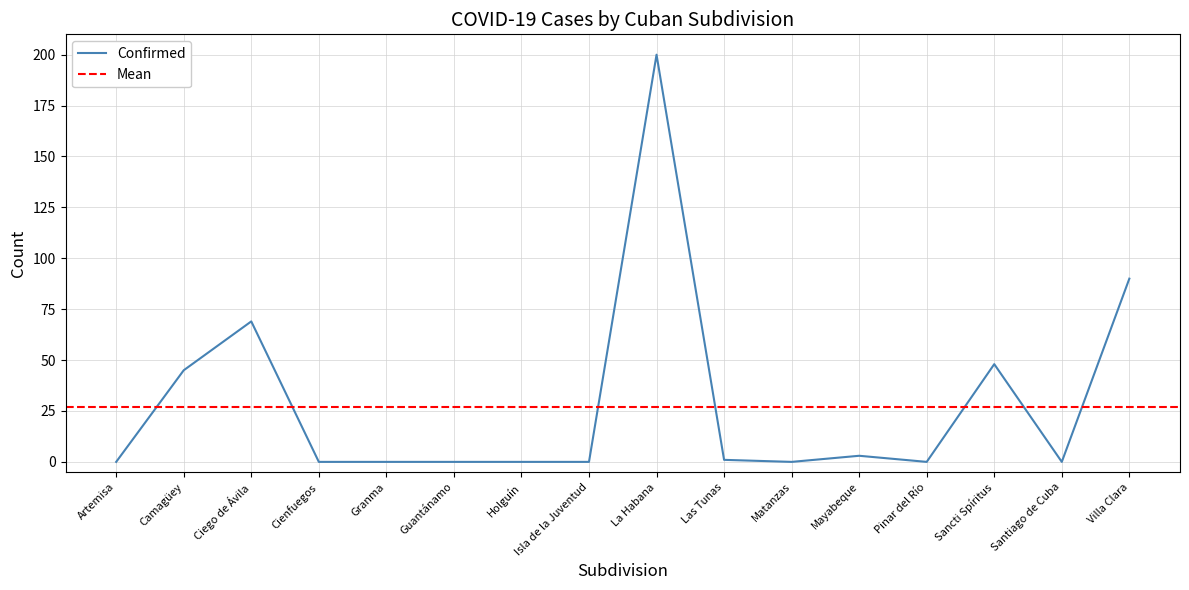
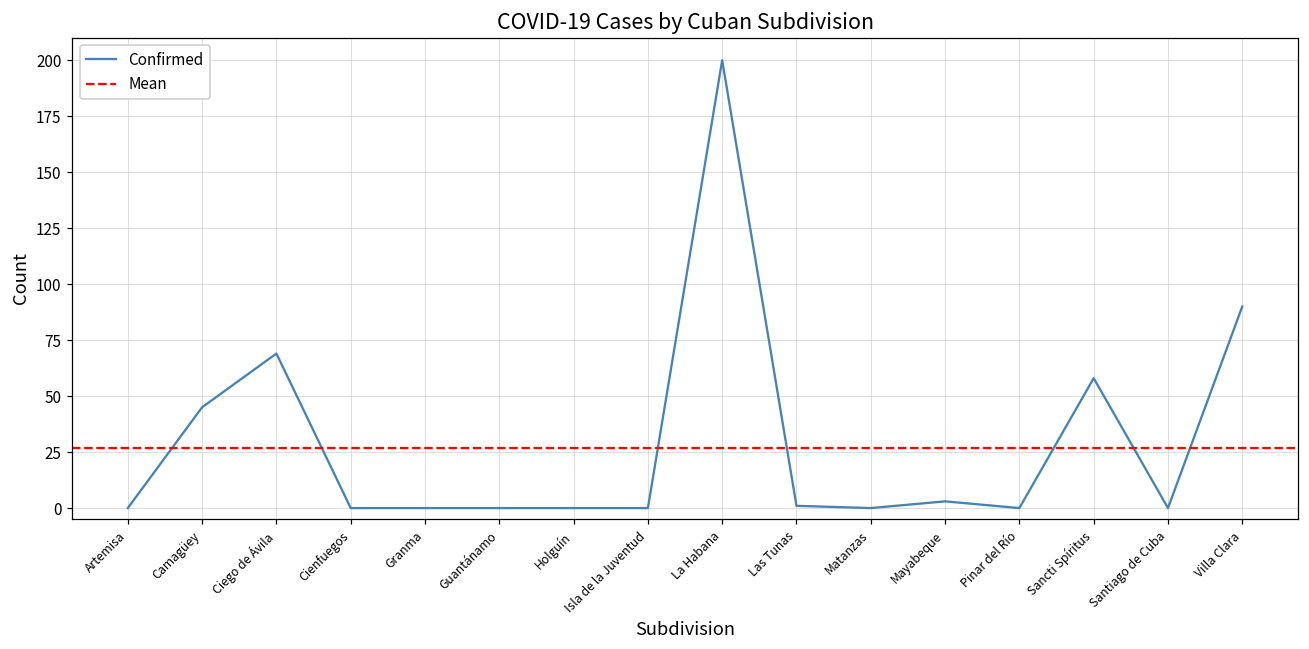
  {
    "Artemisa": 0,
    "Camagüey": 45,
    "Ciego de Ávila": 69,
    "Cienfuegos": 0,
    "Granma": 0,
    "Guantánamo": 0,
    "Holguín": 0,
    "Isla de la Juventud": 0,
    "La Habana": 200,
    "Las Tunas": 1,
    "Matanzas": 0,
    "Mayabeque": 3,
    "Pinar del Río": 0,
-   "Sancti Spíritus": 48,
+   "Sancti Spíritus": 58,
    "Santiago de Cuba": 0,
    "Villa Clara": 90
  }
